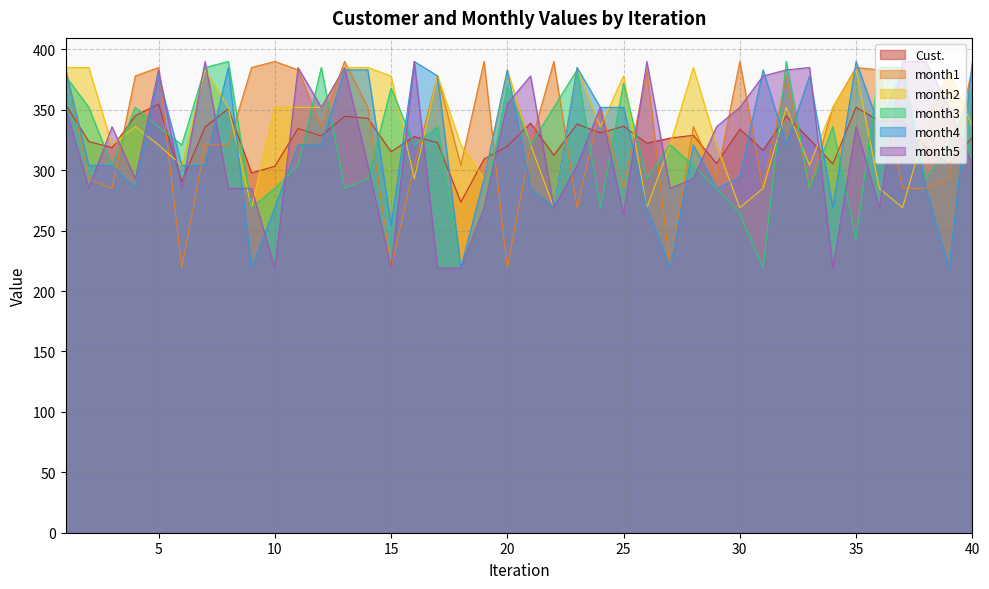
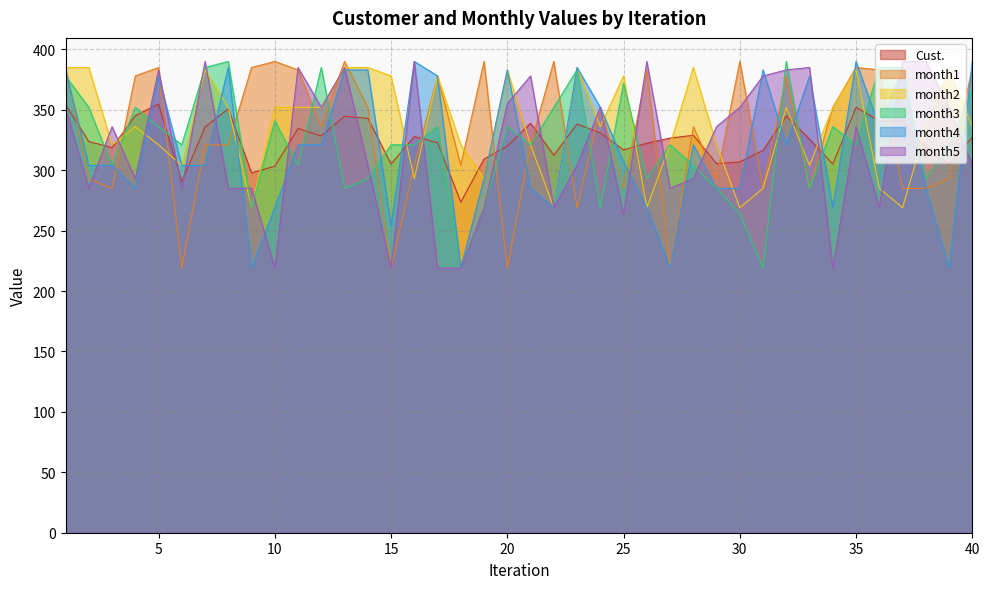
  {
    "Cust.": {
      "5": 355,
      "10": 303,
-     "15": 315,
+     "15": 305,
      "20": 320,
-     "25": 336,
-     "30": 334,
+     "25": 317,
+     "30": 307,
      "35": 352,
      "40": 327
    },
    "month3": {
      "5": 336,
-     "10": 285,
-     "15": 368,
-     "20": 370,
+     "10": 341,
+     "15": 321,
+     "20": 336,
      "25": 372,
      "30": 264,
-     "35": 243,
+     "35": 321,
      "40": 366
    },
    "month4": {
      "5": 378,
      "10": 269,
      "15": 254,
-     "25": 352,
-     "30": 294,
+     "25": 307,
+     "30": 285,
      "35": 390,
      "40": 390
    },
    "month5": {
      "10": 219,
      "20": 355,
      "25": 263,
      "30": 352,
      "35": 336,
      "40": 304
    }
  }
